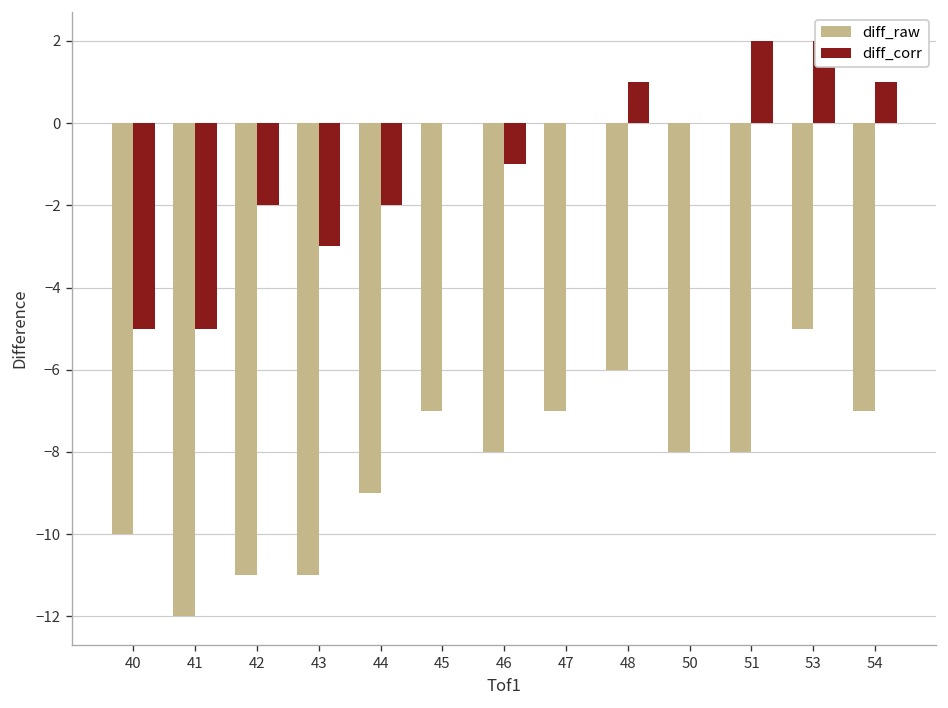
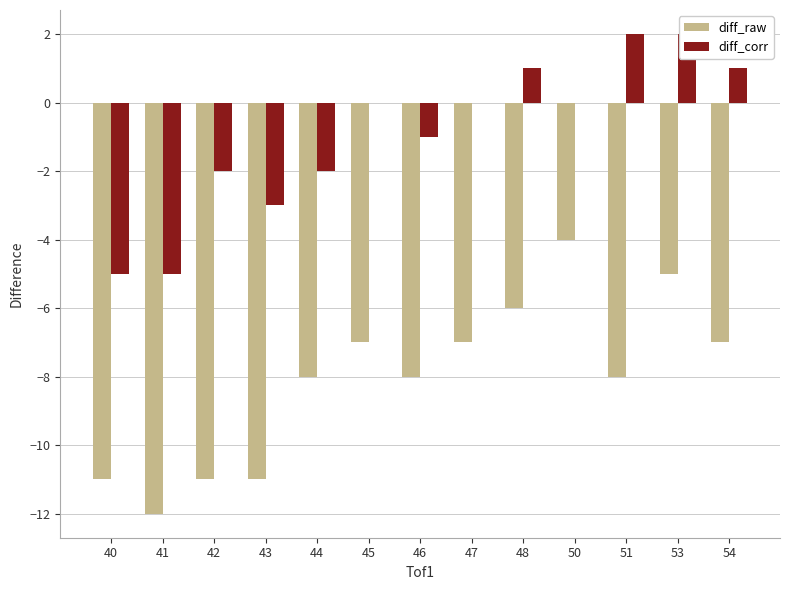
  {
    "diff_raw": {
-     "40": -10,
+     "40": -11,
      "41": -12,
      "42": -11,
      "43": -11,
-     "44": -9,
+     "44": -8,
      "45": -7,
      "46": -8,
      "47": -7,
      "48": -6,
-     "50": -8,
+     "50": -4,
      "51": -8,
      "53": -5,
      "54": -7
    },
    "diff_corr": {
      "40": -5,
      "41": -5,
      "42": -2,
      "43": -3,
      "44": -2,
      "45": 0,
      "46": -1,
      "47": 0,
      "48": 1,
      "50": 0,
      "51": 2,
      "54": 1
    }
  }
